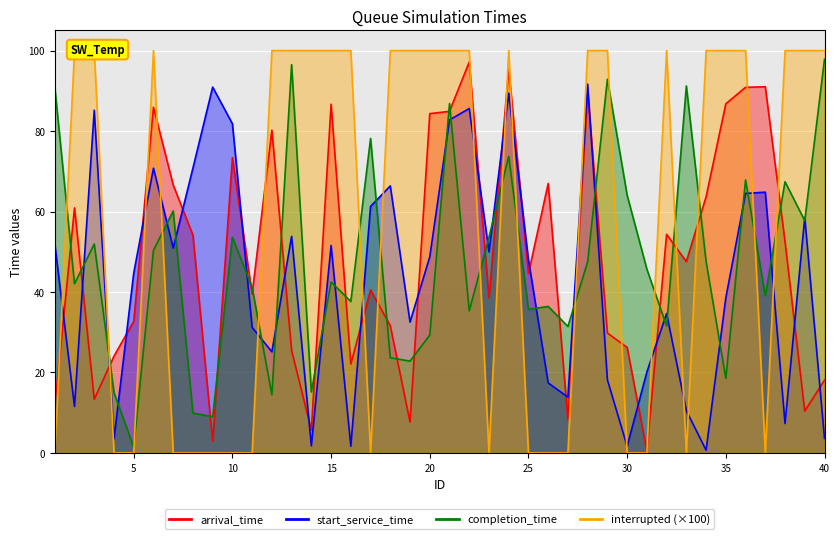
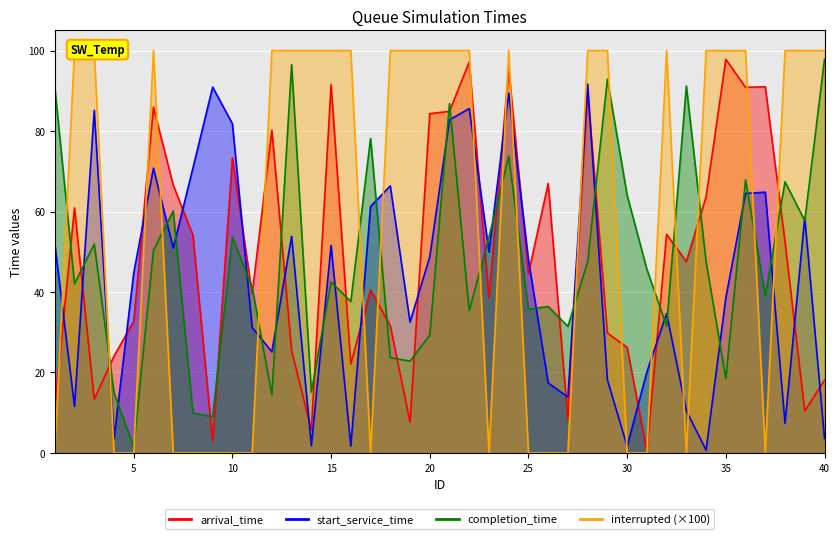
  {
    "arrival_time": {
      "5": 33,
      "10": 73,
-     "15": 87,
+     "15": 92,
      "20": 84,
      "25": 45,
      "30": 26,
-     "35": 87,
+     "35": 98,
      "40": 18
    },
    "start_service_time": {
      "5": 45,
      "10": 82,
      "15": 52,
      "20": 49,
      "25": 48,
      "30": 2,
      "35": 39,
      "40": 4
    },
    "completion_time": {
      "5": 1,
      "10": 54,
      "15": 42,
      "20": 29,
      "25": 36,
      "30": 64,
      "35": 19,
      "40": 98
    },
    "interrupted (×100)": {
      "5": 0,
      "10": 0,
      "15": 100,
      "20": 100,
      "25": 0,
      "30": 0,
      "35": 100,
      "40": 100
    }
  }
